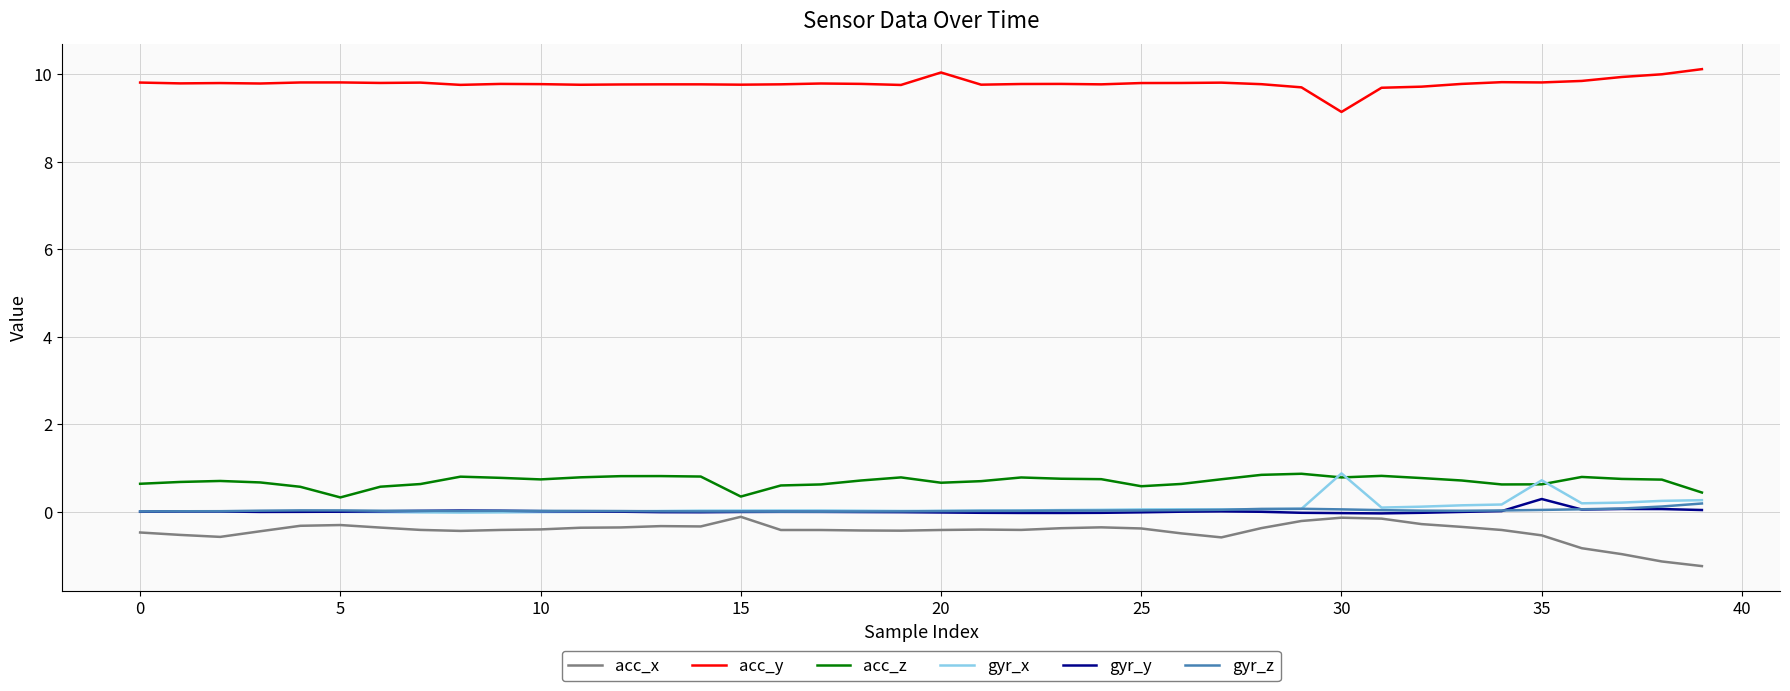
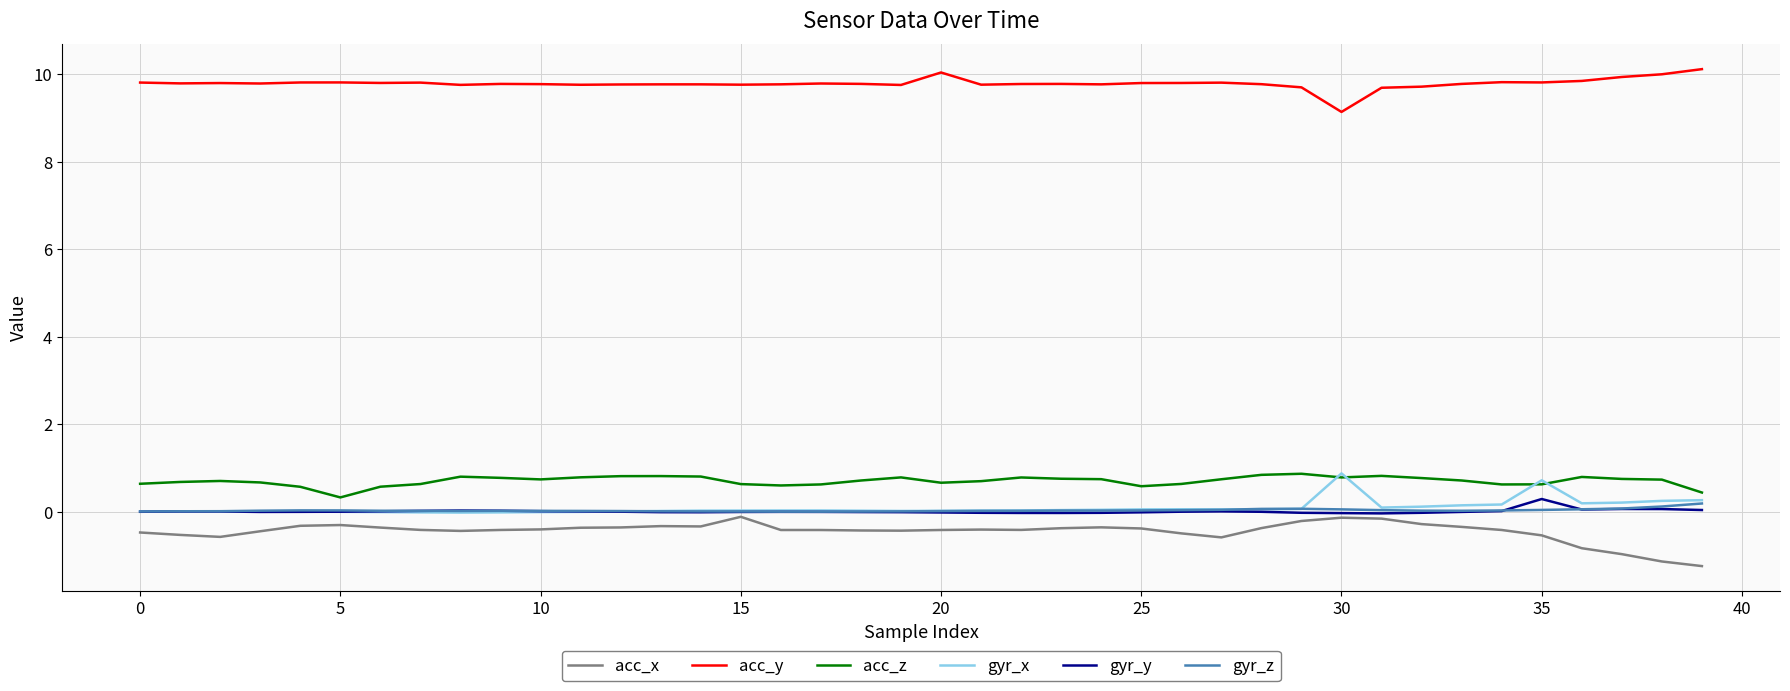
  {
    "acc_x": {
      "0": -0.5,
      "5": -0.3,
      "10": -0.4,
      "15": -0.1,
      "20": -0.4,
      "25": -0.4,
      "30": -0.1,
      "35": -0.5
    },
    "acc_y": {
      "0": 9.8,
      "5": 9.8,
      "10": 9.8,
      "15": 9.8,
      "20": 10.0,
      "25": 9.8,
      "30": 9.1,
      "35": 9.8
    },
    "acc_z": {
      "0": 0.6,
      "5": 0.3,
      "10": 0.7,
-     "15": 0.4,
+     "15": 0.6,
      "20": 0.7,
      "25": 0.6,
      "30": 0.8,
      "35": 0.6
    },
    "gyr_x": {
      "30": 0.9,
      "35": 0.7
    },
    "gyr_y": {
      "30": 0.0,
      "35": 0.3
    },
    "gyr_z": {
      "30": 0.1,
      "35": 0.0
    }
  }
